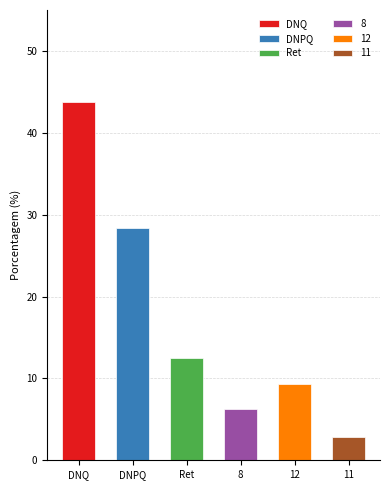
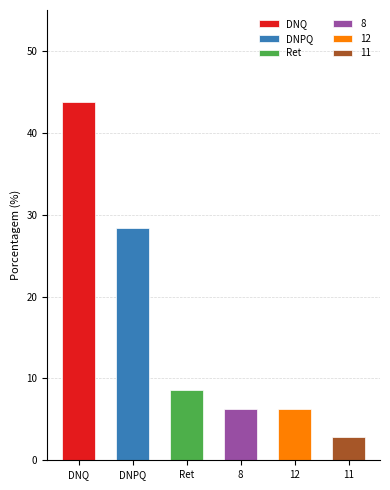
  {
    "DNQ": 44,
    "DNPQ": 28,
-   "Ret": 13,
+   "Ret": 9,
    "8": 6,
-   "12": 9,
+   "12": 6,
    "11": 3
  }
